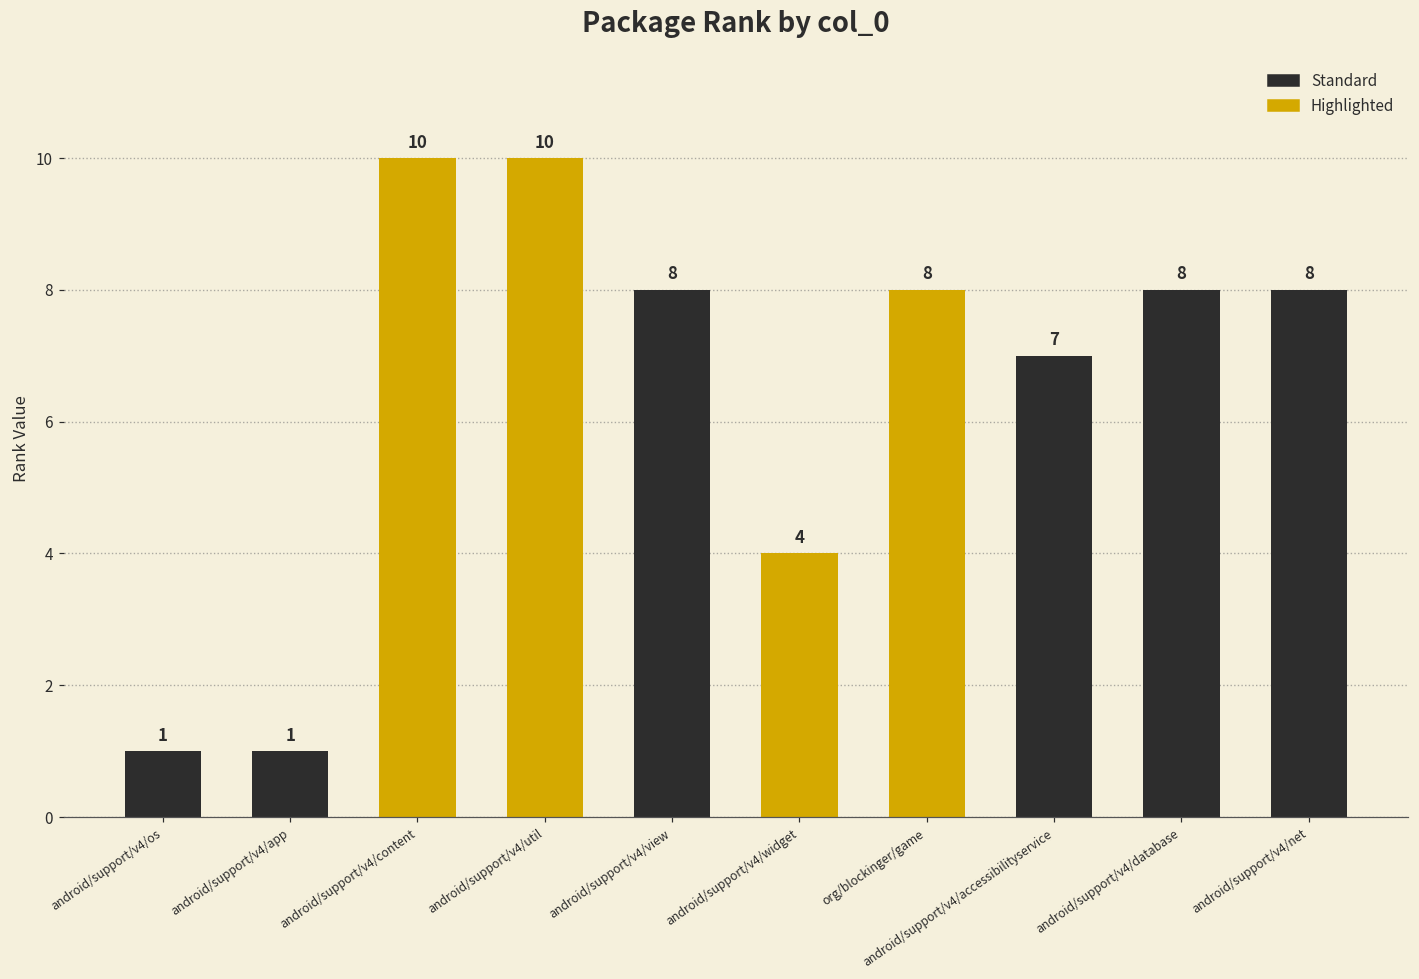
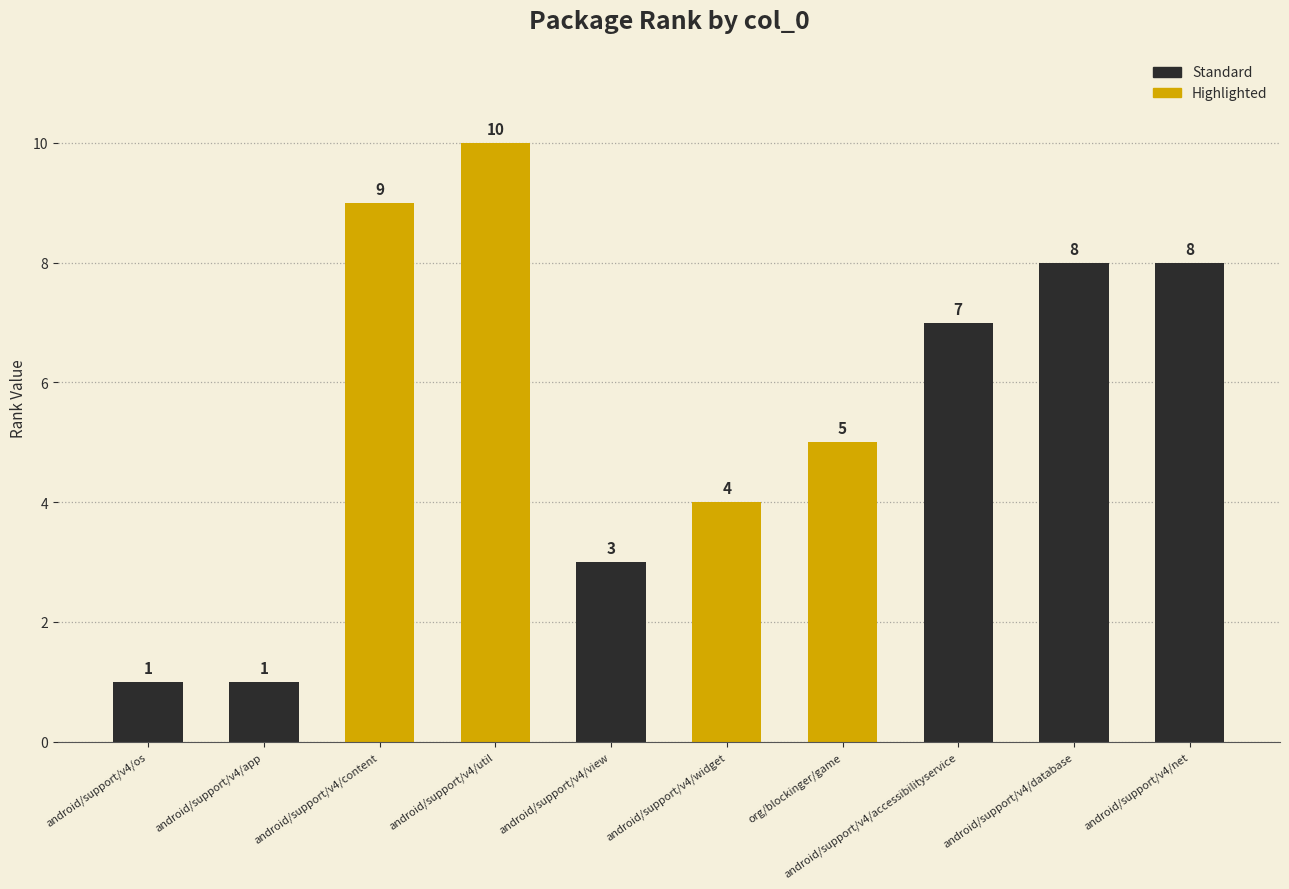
  {
    "android/support/v4/os": 1,
    "android/support/v4/app": 1,
-   "android/support/v4/content": 10,
+   "android/support/v4/content": 9,
    "android/support/v4/util": 10,
-   "android/support/v4/view": 8,
+   "android/support/v4/view": 3,
    "android/support/v4/widget": 4,
-   "org/blockinger/game": 8,
+   "org/blockinger/game": 5,
    "android/support/v4/accessibilityservice": 7,
    "android/support/v4/database": 8,
    "android/support/v4/net": 8
  }
